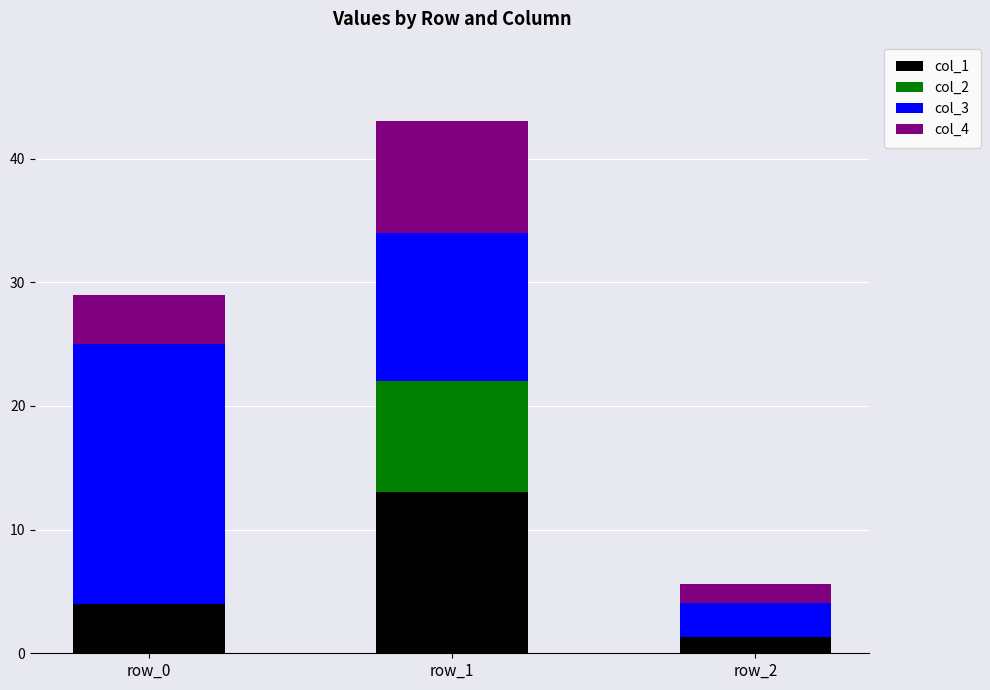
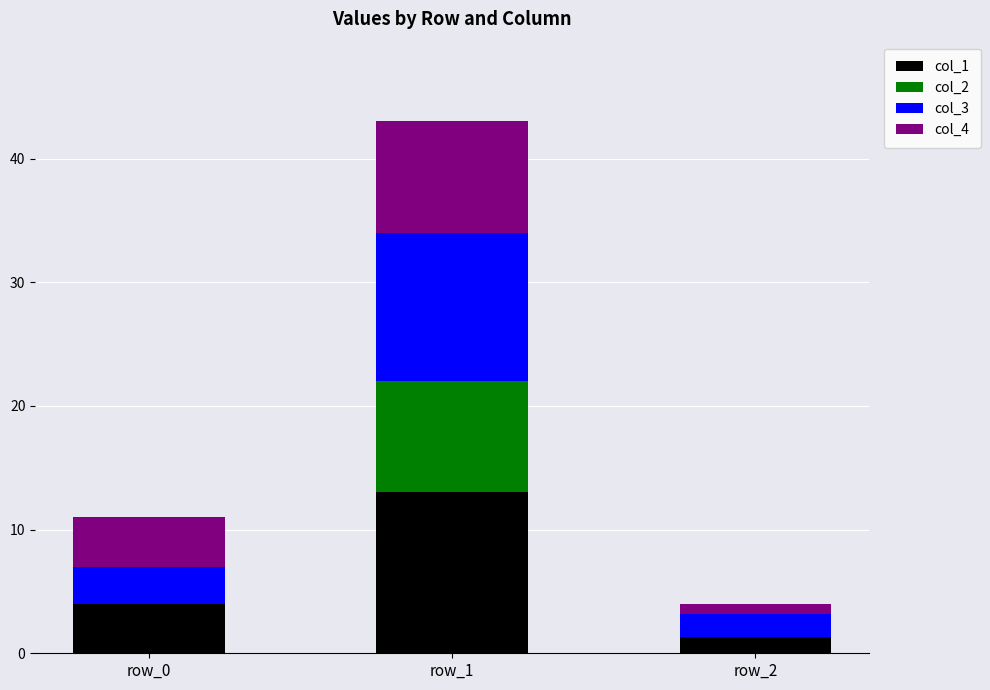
  {
    "col_1": {
      "row_0": 4.0,
      "row_1": 13.0,
      "row_2": 1.3
    },
    "col_2": {
      "row_0": 0.0,
      "row_1": 9.0,
      "row_2": 0.0
    },
    "col_3": {
-     "row_0": 21,
+     "row_0": 3,
      "row_1": 12.0,
-     "row_2": 2.7
+     "row_2": 1.9
    },
    "col_4": {
      "row_0": 4.0,
      "row_1": 9.0,
-     "row_2": 1.5
+     "row_2": 0.8
    }
  }
